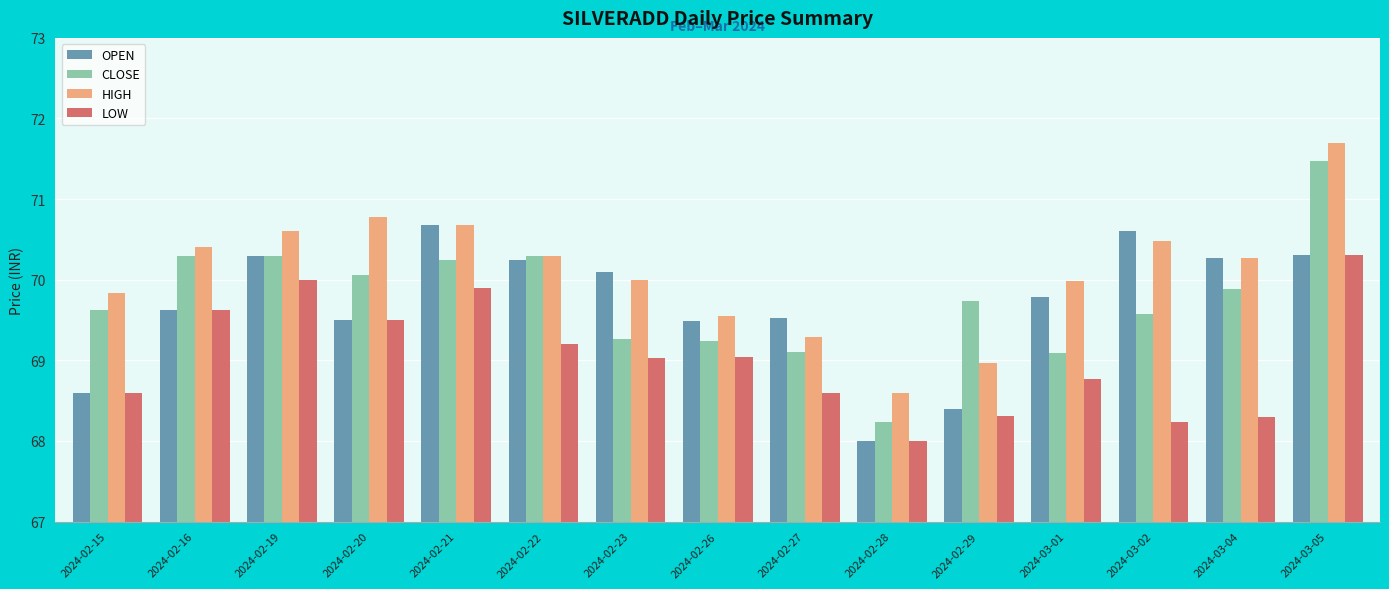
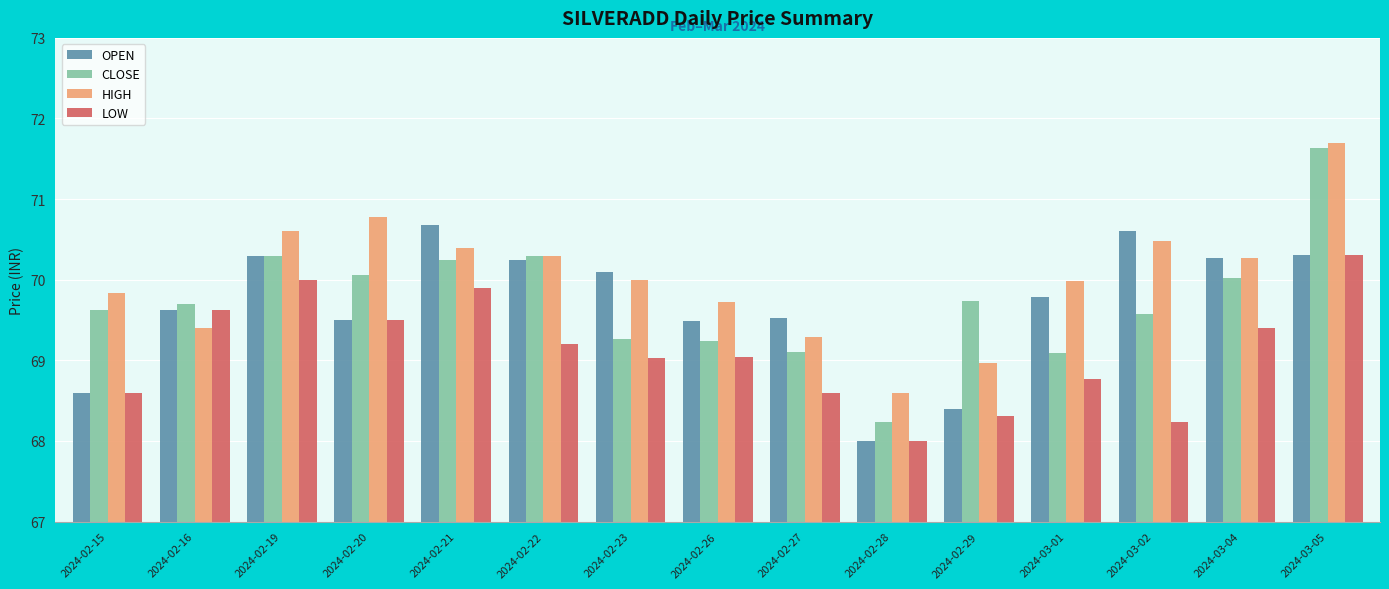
  {
    "OPEN": {
      "2024-02-15": 68.6,
      "2024-02-16": 69.6,
      "2024-02-19": 70.3,
      "2024-02-20": 69.5,
      "2024-02-21": 70.7,
      "2024-02-22": 70.3,
      "2024-02-23": 70.1,
      "2024-02-26": 69.5,
      "2024-02-27": 69.5,
      "2024-02-28": 68.0,
      "2024-02-29": 68.4,
      "2024-03-01": 69.8,
      "2024-03-02": 70.6,
      "2024-03-04": 70.3,
      "2024-03-05": 70.3
    },
    "CLOSE": {
      "2024-02-15": 69.6,
-     "2024-02-16": 70.3,
+     "2024-02-16": 69.7,
      "2024-02-19": 70.3,
      "2024-02-20": 70.1,
      "2024-02-21": 70.3,
      "2024-02-22": 70.3,
      "2024-02-23": 69.3,
      "2024-02-26": 69.2,
      "2024-02-27": 69.1,
      "2024-02-28": 68.2,
      "2024-02-29": 69.7,
      "2024-03-01": 69.1,
      "2024-03-02": 69.6,
-     "2024-03-04": 69.9,
-     "2024-03-05": 71.5
+     "2024-03-04": 70.0,
+     "2024-03-05": 71.6
    },
    "HIGH": {
      "2024-02-15": 69.8,
-     "2024-02-16": 70.4,
+     "2024-02-16": 69.4,
      "2024-02-19": 70.6,
      "2024-02-20": 70.8,
-     "2024-02-21": 70.7,
+     "2024-02-21": 70.4,
      "2024-02-22": 70.3,
      "2024-02-23": 70.0,
-     "2024-02-26": 69.6,
+     "2024-02-26": 69.7,
      "2024-02-27": 69.3,
      "2024-02-28": 68.6,
      "2024-02-29": 69.0,
      "2024-03-01": 70.0,
      "2024-03-02": 70.5,
      "2024-03-04": 70.3,
      "2024-03-05": 71.7
    },
    "LOW": {
      "2024-02-15": 68.6,
      "2024-02-16": 69.6,
      "2024-02-19": 70.0,
      "2024-02-20": 69.5,
      "2024-02-21": 69.9,
      "2024-02-22": 69.2,
      "2024-02-23": 69.0,
      "2024-02-26": 69.0,
      "2024-02-27": 68.6,
      "2024-02-28": 68.0,
      "2024-02-29": 68.3,
      "2024-03-01": 68.8,
      "2024-03-02": 68.2,
-     "2024-03-04": 68.3,
+     "2024-03-04": 69.4,
      "2024-03-05": 70.3
    }
  }
